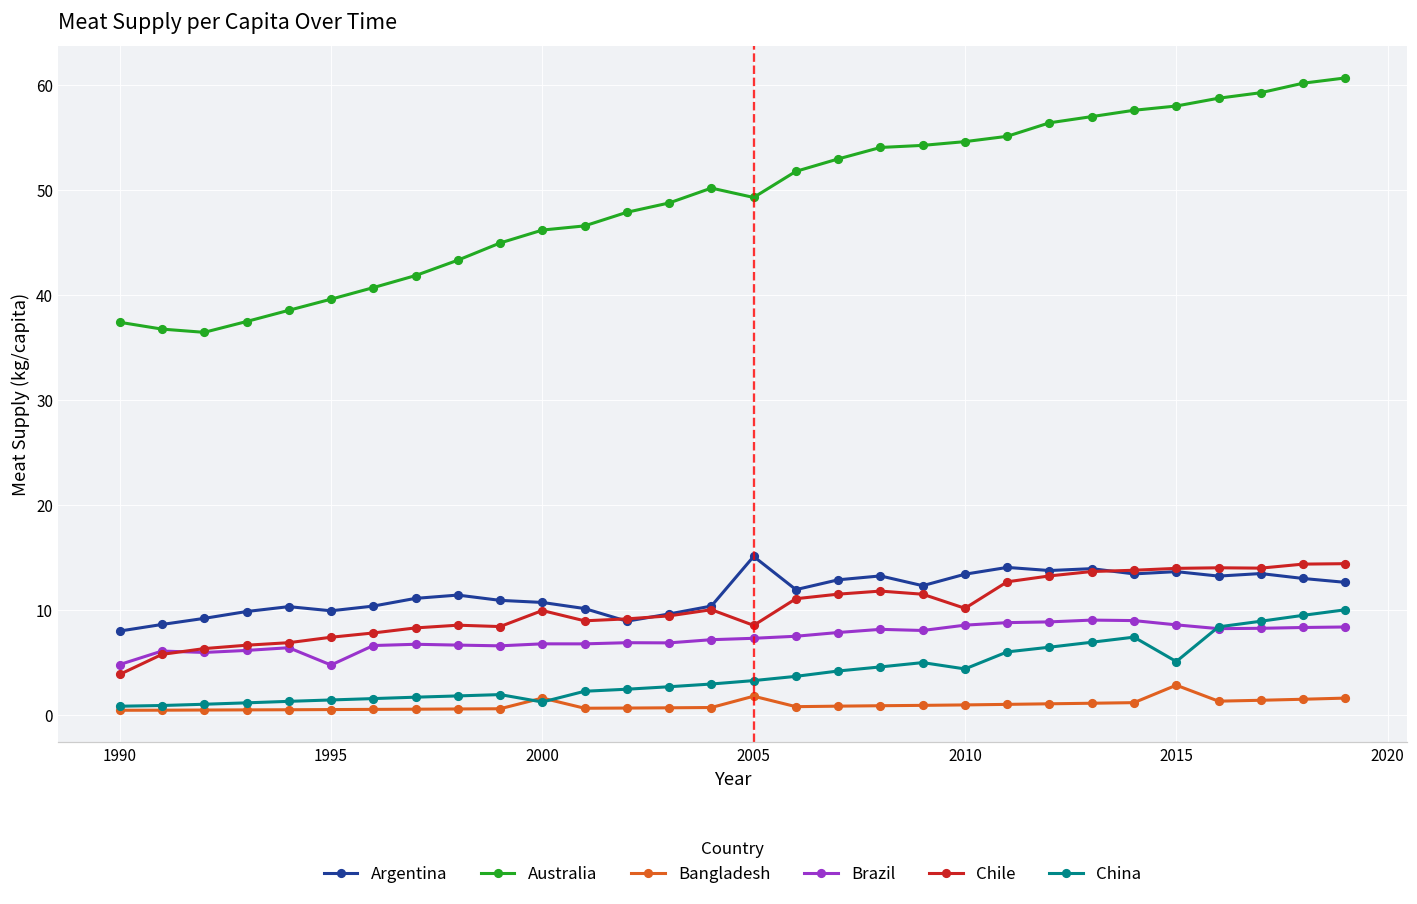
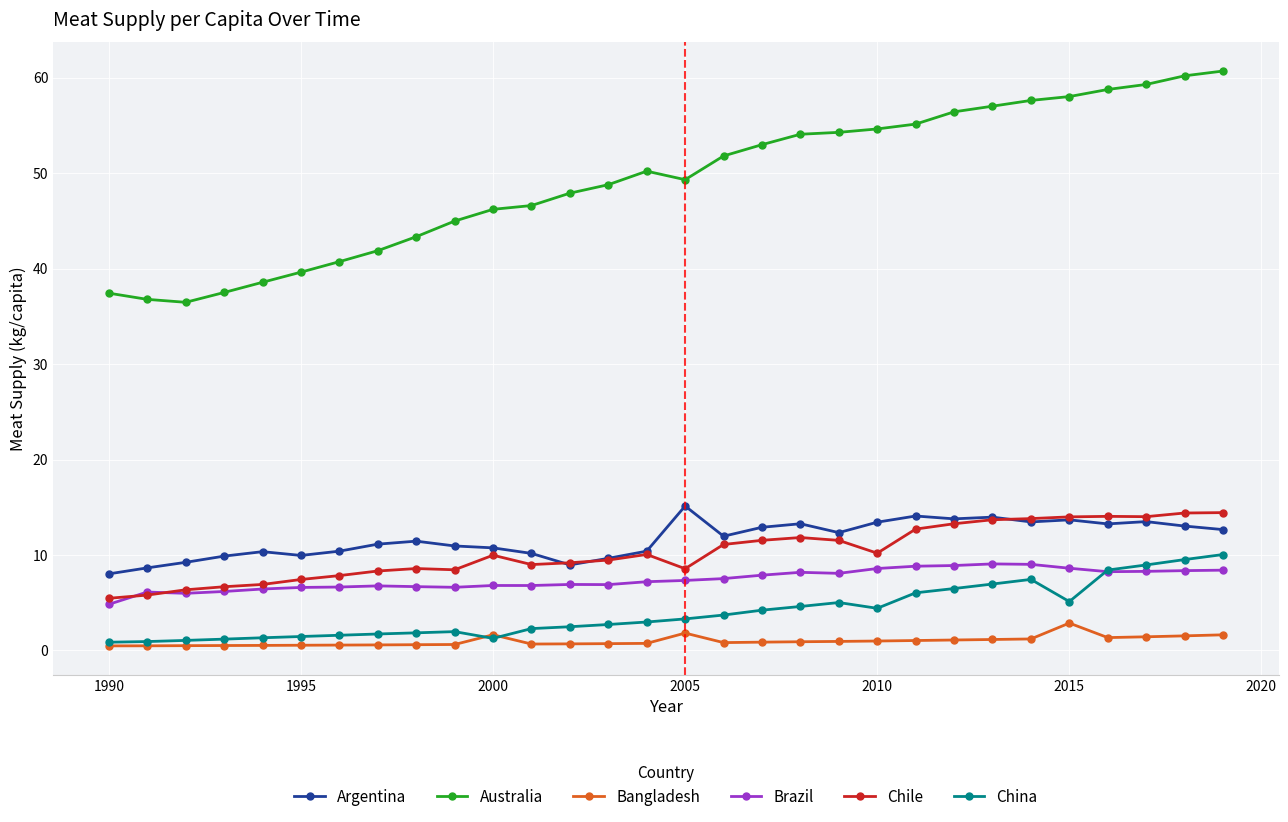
  {
    "Argentina": {
      "1990": 8,
      "1995": 10,
      "2000": 11,
      "2005": 15,
      "2010": 13,
      "2015": 14
    },
    "Australia": {
      "1990": 37,
      "1995": 40,
      "2000": 46,
      "2005": 49,
      "2010": 55,
      "2015": 58
    },
    "Bangladesh": {
      "1990": 0,
      "1995": 1,
      "2000": 2,
      "2005": 2,
      "2010": 1,
      "2015": 3
    },
    "Brazil": {
      "1990": 5,
-     "1995": 5,
+     "1995": 7,
      "2000": 7,
      "2005": 7,
      "2010": 9,
      "2015": 9
    },
    "Chile": {
-     "1990": 4,
+     "1990": 5,
      "1995": 7,
      "2000": 10,
      "2005": 9,
      "2010": 10,
      "2015": 14
    },
    "China": {
      "1990": 1,
      "1995": 1,
      "2000": 1,
      "2005": 3,
      "2010": 4,
      "2015": 5
    }
  }
